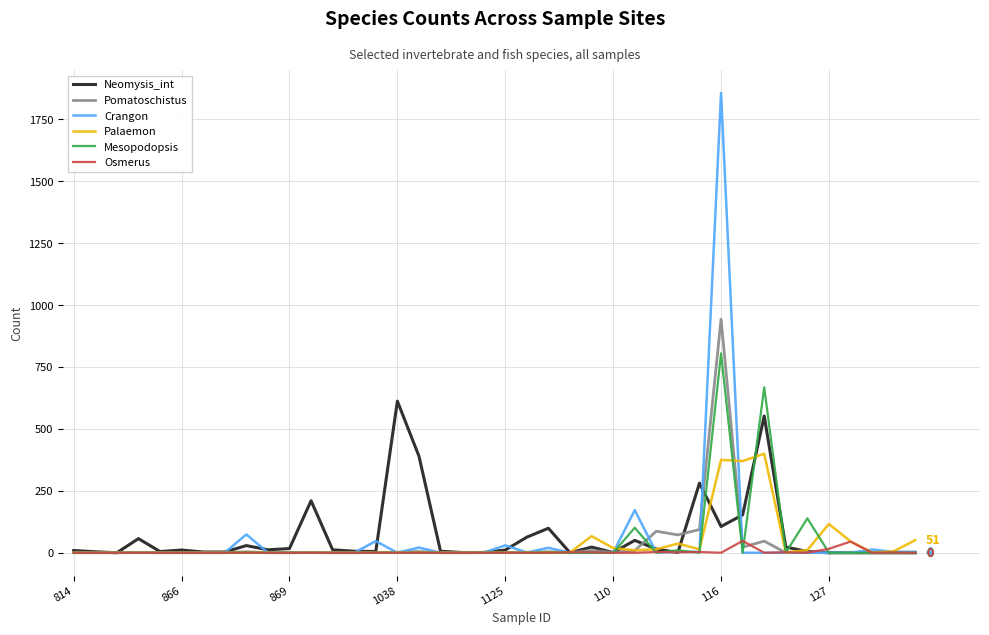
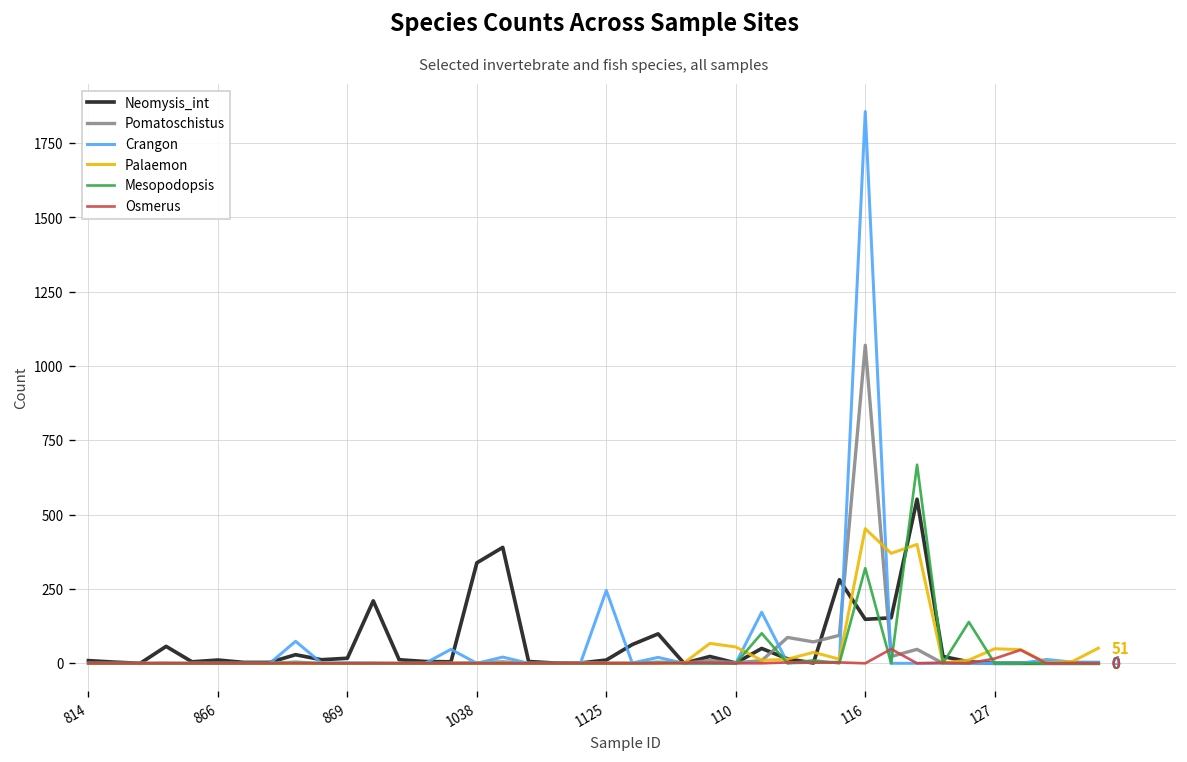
  {
    "Neomysis_int": {
      "866": 10,
      "869": 20,
-     "1038": 610,
-     "116": 110
+     "1038": 340,
+     "116": 150
    },
    "Pomatoschistus": {
-     "116": 940
+     "116": 1070
    },
    "Crangon": {
-     "1125": 30,
+     "1125": 250,
      "116": 1860
    },
    "Palaemon": {
-     "110": 20,
-     "116": 380,
-     "127": 120
+     "110": 60,
+     "116": 450,
+     "127": 50
    },
    "Mesopodopsis": {
-     "116": 810
+     "116": 320
    },
    "Osmerus": {
      "116": 0,
      "127": 20
    }
  }
